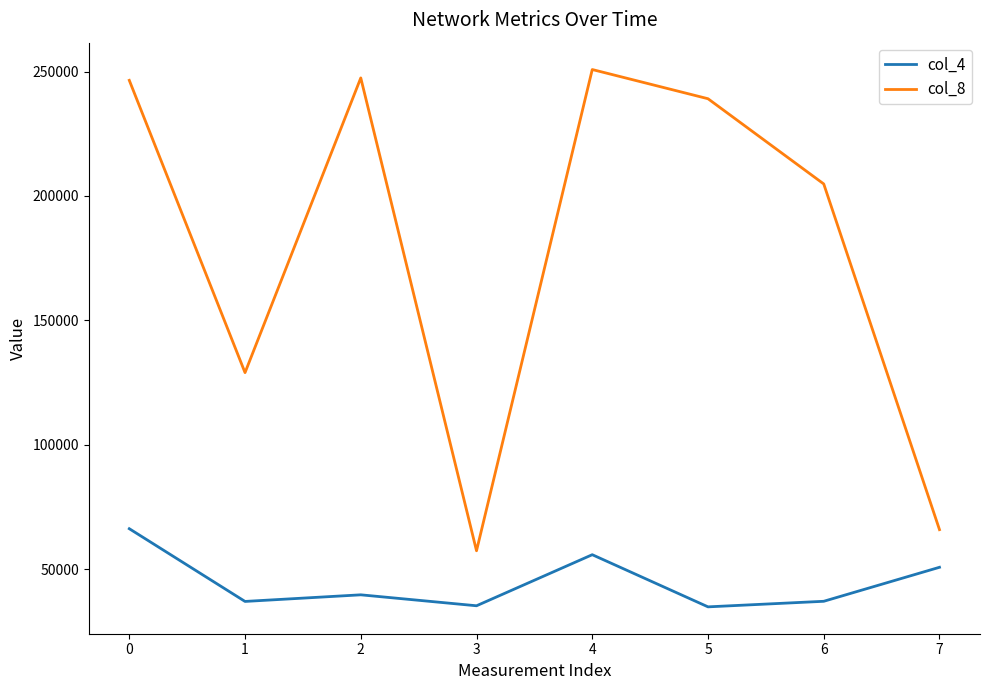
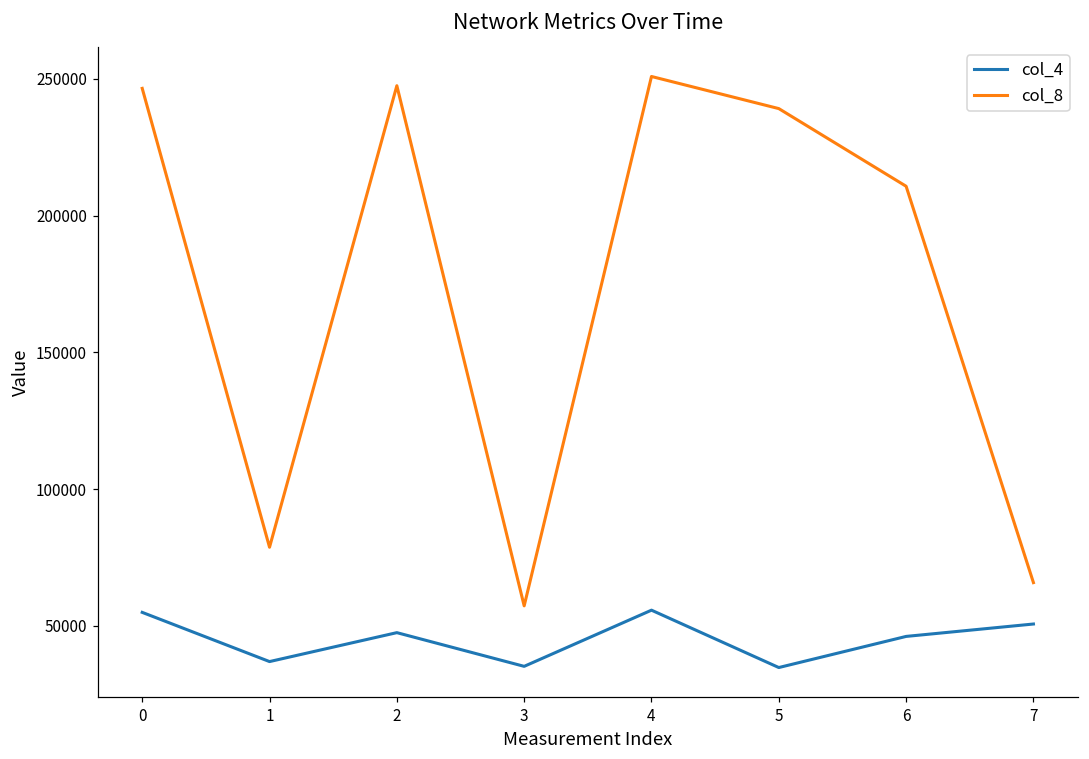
  {
    "col_4": {
-     "0": 66000,
+     "0": 55000,
      "1": 37000,
-     "2": 40000,
+     "2": 48000,
      "3": 35000,
      "4": 56000,
      "5": 35000,
-     "6": 37000,
+     "6": 46000,
      "7": 51000
    },
    "col_8": {
      "0": 246000,
-     "1": 129000,
+     "1": 79000,
      "2": 247000,
      "3": 57000,
      "4": 251000,
      "5": 239000,
-     "6": 205000,
+     "6": 211000,
      "7": 66000
    }
  }
